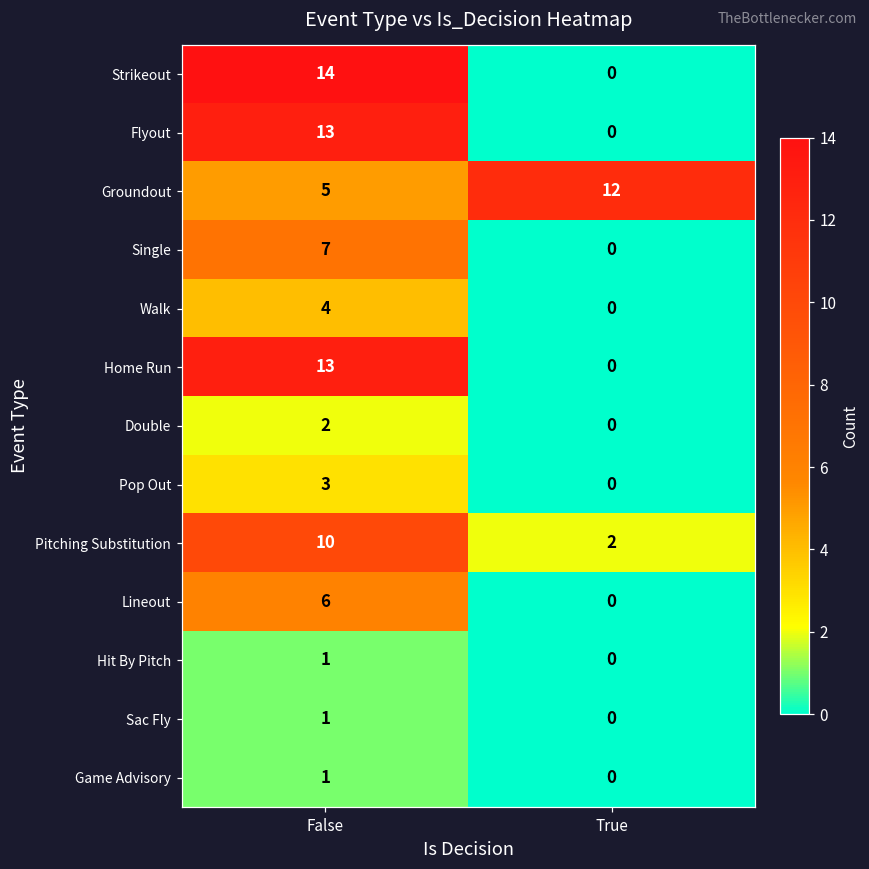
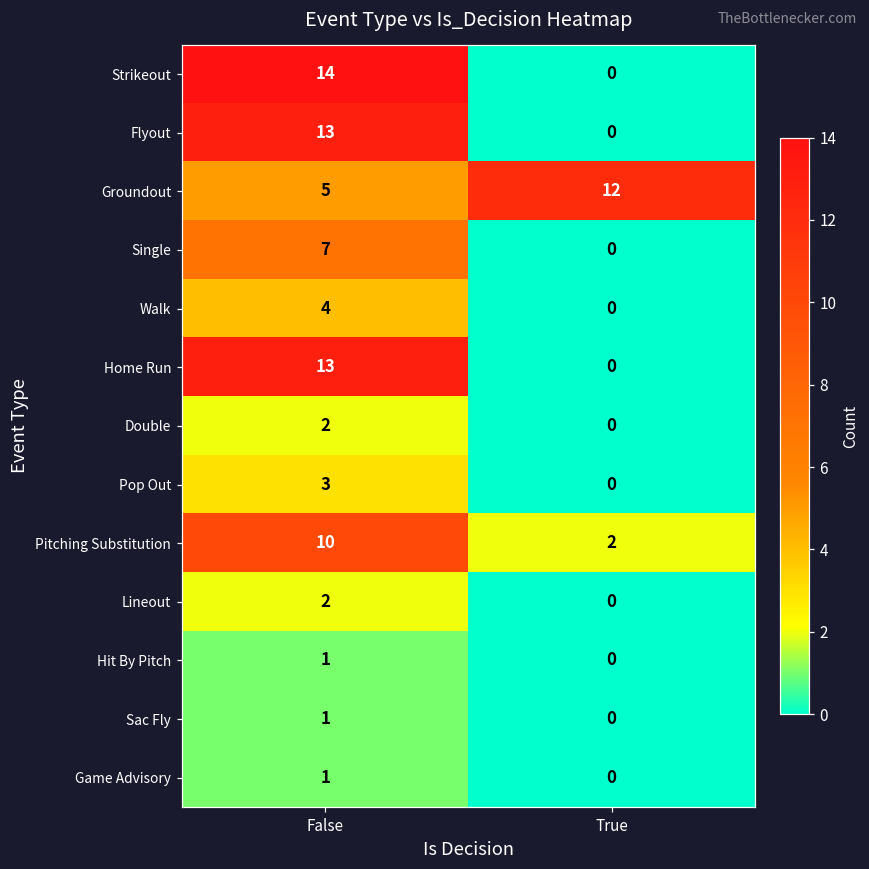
  {
    "Strikeout": {
      "False": 14,
      "True": 0
    },
    "Flyout": {
      "False": 13,
      "True": 0
    },
    "Groundout": {
      "False": 5,
      "True": 12
    },
    "Single": {
      "False": 7,
      "True": 0
    },
    "Walk": {
      "False": 4,
      "True": 0
    },
    "Home Run": {
      "False": 13,
      "True": 0
    },
    "Double": {
      "False": 2,
      "True": 0
    },
    "Pop Out": {
      "False": 3,
      "True": 0
    },
    "Pitching Substitution": {
      "False": 10,
      "True": 2
    },
    "Lineout": {
-     "False": 6,
+     "False": 2,
      "True": 0
    },
    "Hit By Pitch": {
      "False": 1,
      "True": 0
    },
    "Sac Fly": {
      "False": 1,
      "True": 0
    },
    "Game Advisory": {
      "False": 1,
      "True": 0
    }
  }
